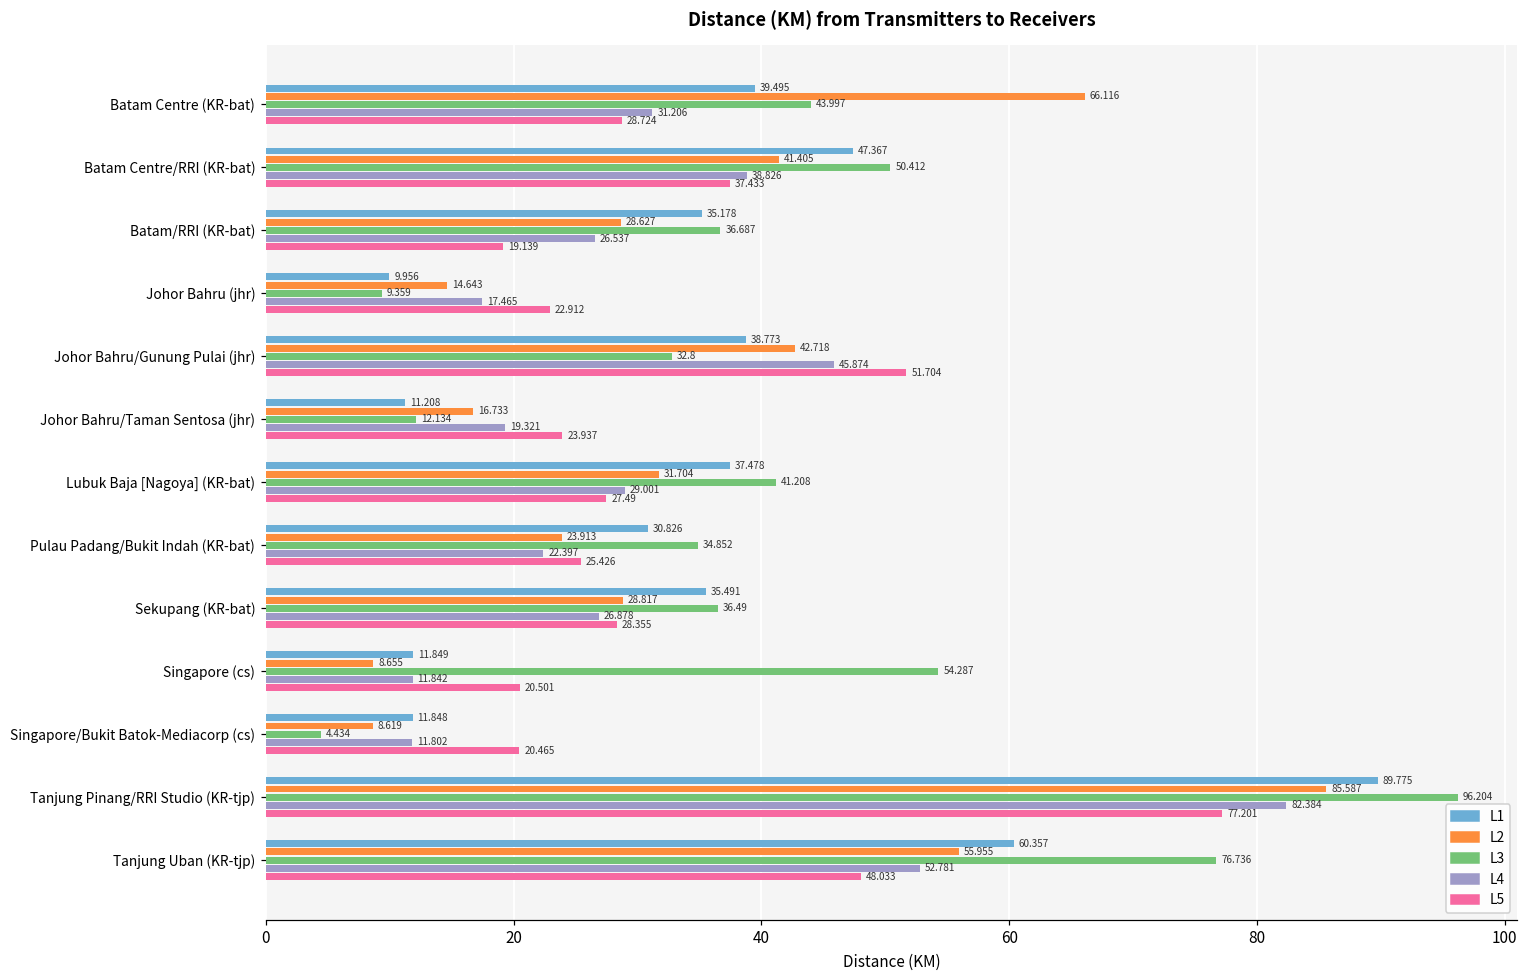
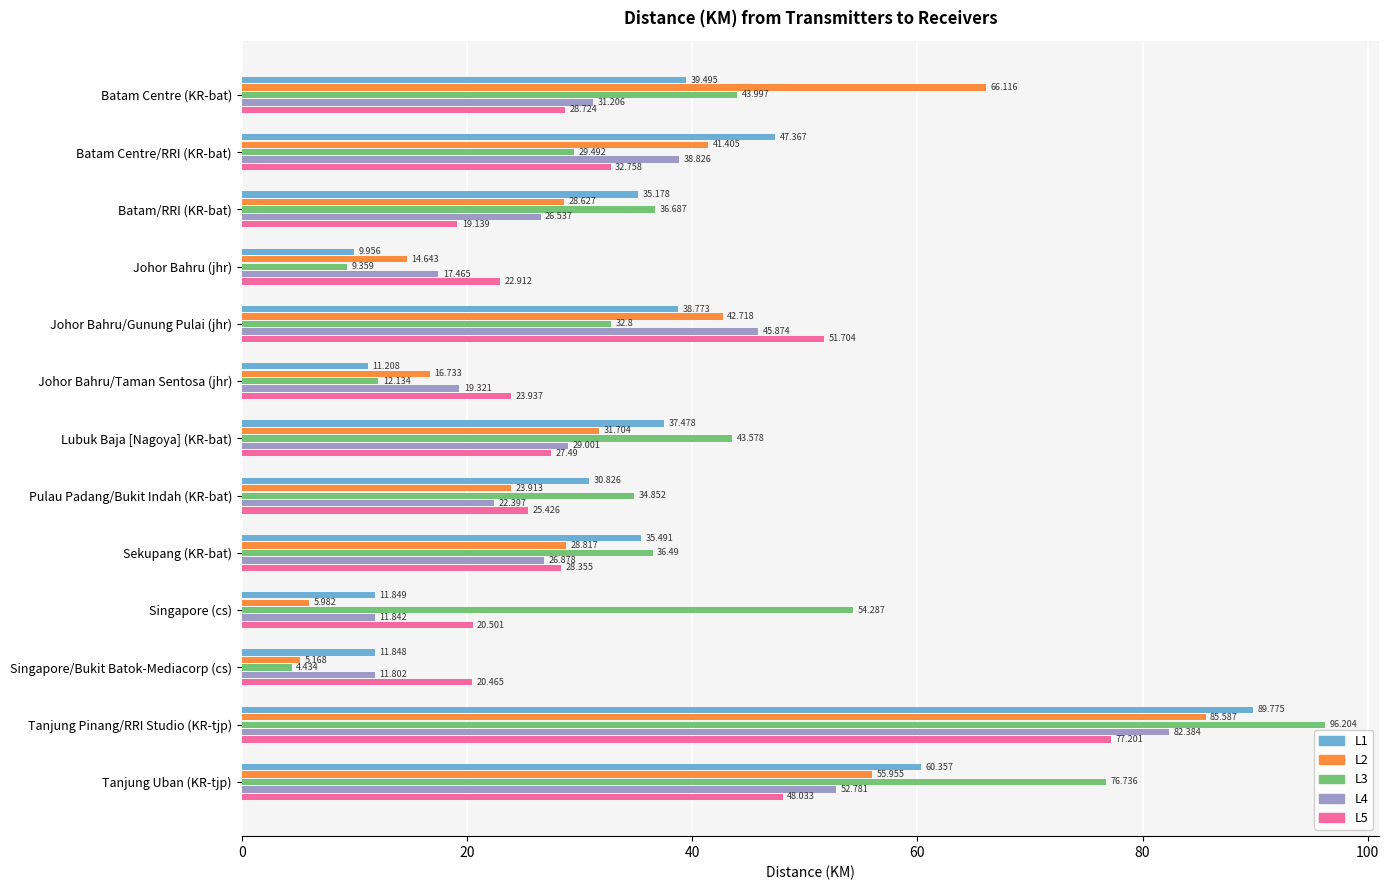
  {
    "L2": {
      "Batam Centre (KR-bat)": 66.116,
      "Batam Centre/RRI (KR-bat)": 41.405,
      "Batam/RRI (KR-bat)": 28.627,
      "Johor Bahru (jhr)": 14.643,
      "Johor Bahru/Gunung Pulai (jhr)": 42.718,
      "Johor Bahru/Taman Sentosa (jhr)": 16.733,
      "Lubuk Baja [Nagoya] (KR-bat)": 31.704,
      "Pulau Padang/Bukit Indah (KR-bat)": 23.913,
      "Sekupang (KR-bat)": 28.817,
-     "Singapore (cs)": 8.655,
-     "Singapore/Bukit Batok-Mediacorp (cs)": 8.619,
+     "Singapore (cs)": 5.982,
+     "Singapore/Bukit Batok-Mediacorp (cs)": 5.168,
      "Tanjung Pinang/RRI Studio (KR-tjp)": 85.587,
      "Tanjung Uban (KR-tjp)": 55.955
    },
    "L3": {
      "Batam Centre (KR-bat)": 43.997,
-     "Batam Centre/RRI (KR-bat)": 50.412,
+     "Batam Centre/RRI (KR-bat)": 29.492,
      "Batam/RRI (KR-bat)": 36.687,
      "Johor Bahru (jhr)": 9.359,
      "Johor Bahru/Gunung Pulai (jhr)": 32.8,
      "Johor Bahru/Taman Sentosa (jhr)": 12.134,
-     "Lubuk Baja [Nagoya] (KR-bat)": 41.208,
+     "Lubuk Baja [Nagoya] (KR-bat)": 43.578,
      "Pulau Padang/Bukit Indah (KR-bat)": 34.852,
      "Sekupang (KR-bat)": 36.49,
      "Singapore (cs)": 54.287,
      "Singapore/Bukit Batok-Mediacorp (cs)": 4.434,
      "Tanjung Pinang/RRI Studio (KR-tjp)": 96.204,
      "Tanjung Uban (KR-tjp)": 76.736
    },
    "L5": {
      "Batam Centre (KR-bat)": 28.724,
-     "Batam Centre/RRI (KR-bat)": 37.433,
+     "Batam Centre/RRI (KR-bat)": 32.758,
      "Batam/RRI (KR-bat)": 19.139,
      "Johor Bahru (jhr)": 22.912,
      "Johor Bahru/Gunung Pulai (jhr)": 51.704,
      "Johor Bahru/Taman Sentosa (jhr)": 23.937,
      "Lubuk Baja [Nagoya] (KR-bat)": 27.49,
      "Pulau Padang/Bukit Indah (KR-bat)": 25.426,
      "Sekupang (KR-bat)": 28.355,
      "Singapore (cs)": 20.501,
      "Singapore/Bukit Batok-Mediacorp (cs)": 20.465,
      "Tanjung Pinang/RRI Studio (KR-tjp)": 77.201,
      "Tanjung Uban (KR-tjp)": 48.033
    }
  }
